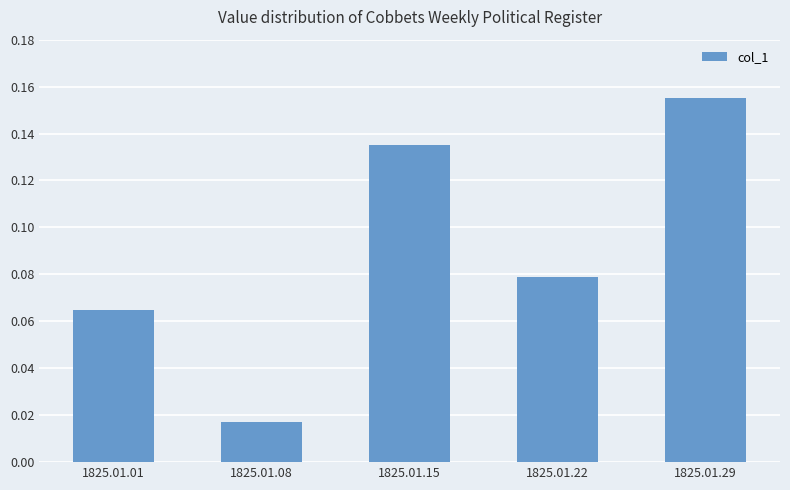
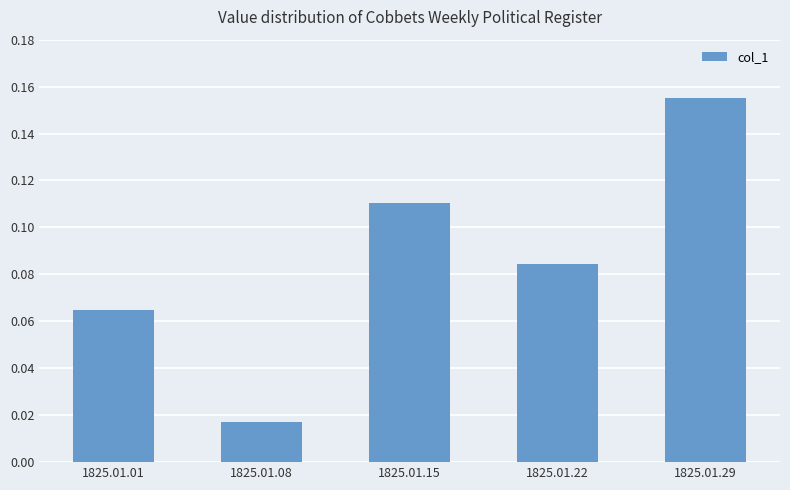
  {
    "1825.01.01": 0.065,
    "1825.01.08": 0.017,
-   "1825.01.15": 0.135,
-   "1825.01.22": 0.079,
+   "1825.01.15": 0.110,
+   "1825.01.22": 0.085,
    "1825.01.29": 0.155
  }
